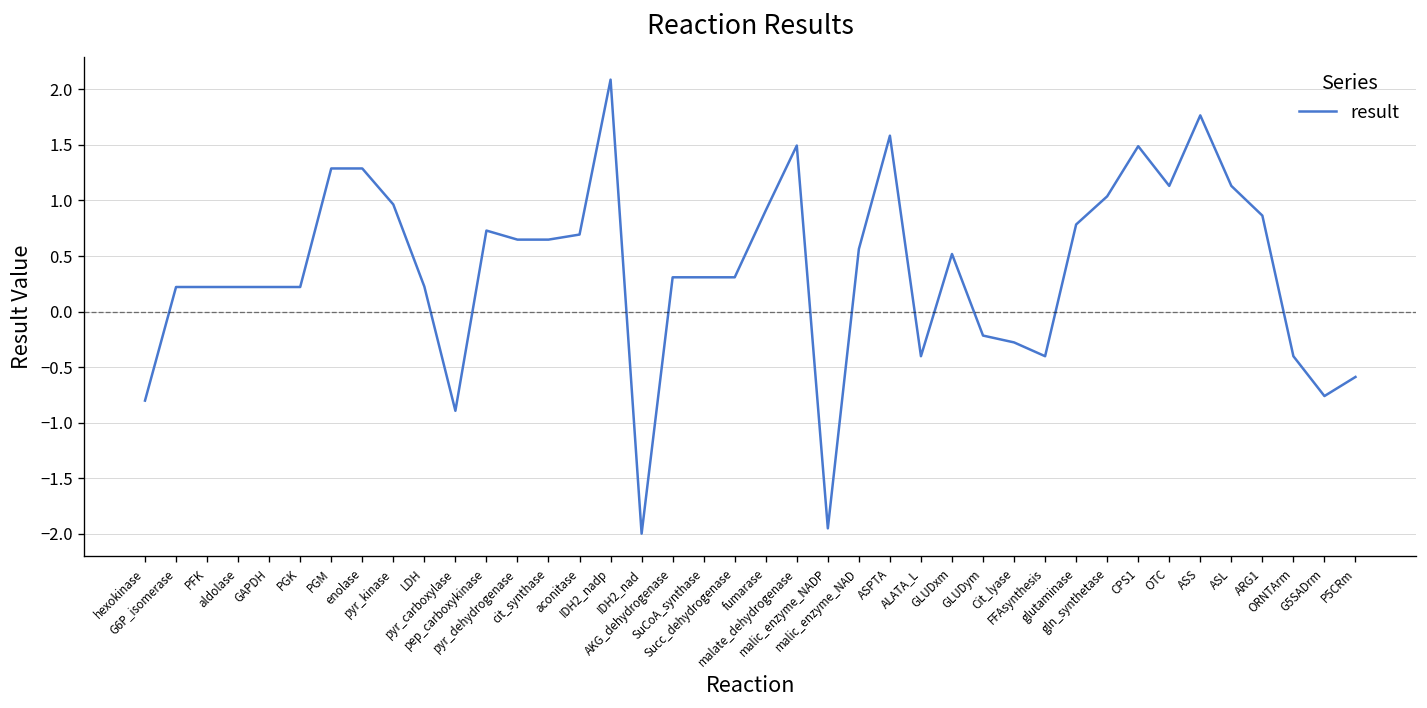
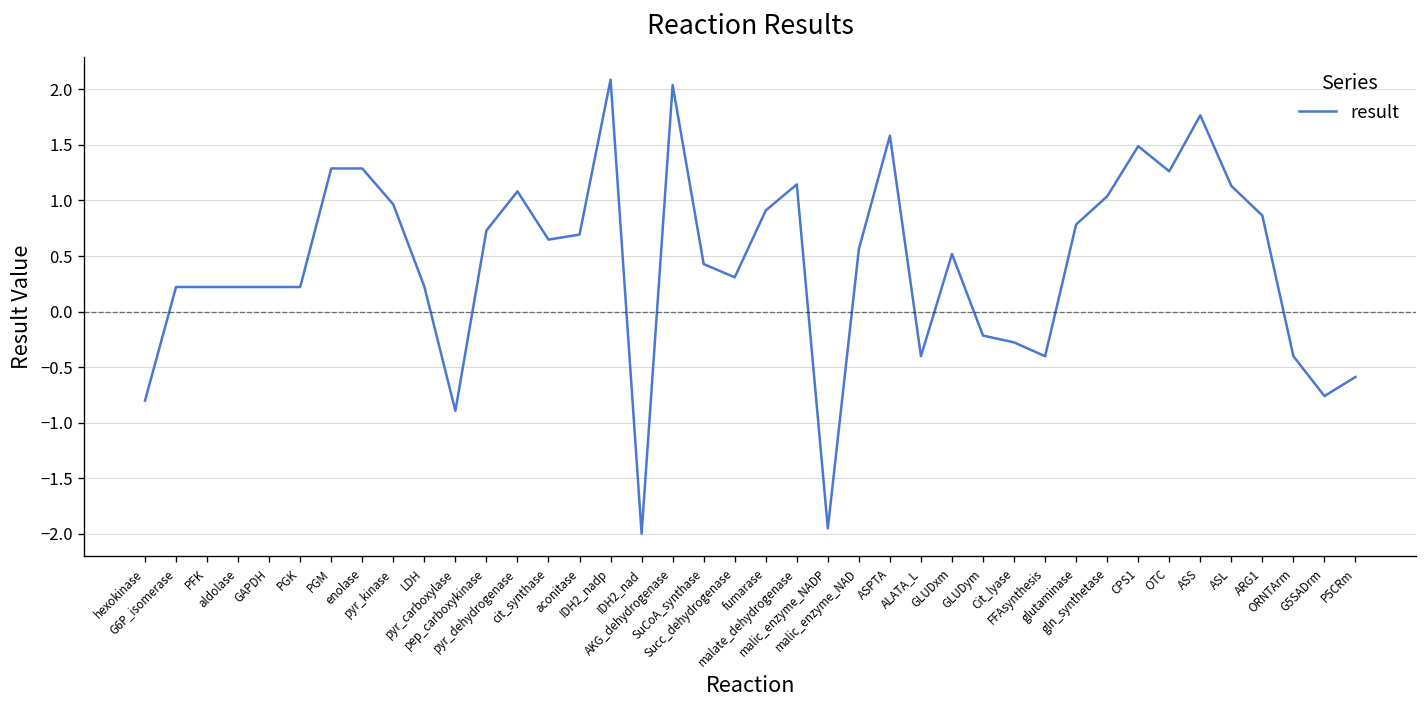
  {
    "hexokinase": -0.8,
    "G6P_isomerase": 0.2,
    "PFK": 0.2,
    "aldolase": 0.2,
    "GAPDH": 0.2,
    "PGK": 0.2,
    "PGM": 1.3,
    "enolase": 1.3,
    "pyr_kinase": 1.0,
    "LDH": 0.2,
    "pyr_carboxylase": -0.9,
    "pep_carboxykinase": 0.7,
-   "pyr_dehydrogenase": 0.6,
+   "pyr_dehydrogenase": 1.1,
    "cit_synthase": 0.6,
    "aconitase": 0.7,
    "IDH2_nadp": 2.1,
    "IDH2_nad": -2.0,
-   "AKG_dehydrogenase": 0.3,
-   "SuCoA_synthase": 0.3,
+   "AKG_dehydrogenase": 2.0,
+   "SuCoA_synthase": 0.4,
    "Succ_dehydrogenase": 0.3,
    "fumarase": 0.9,
-   "malate_dehydrogenase": 1.5,
+   "malate_dehydrogenase": 1.1,
    "malic_enzyme_NADP": -1.9,
    "malic_enzyme_NAD": 0.6,
    "ASPTA": 1.6,
    "ALATA_L": -0.4,
    "GLUDxm": 0.5,
    "GLUDym": -0.2,
    "Cit_lyase": -0.3,
    "FFAsynthesis": -0.4,
    "glutaminase": 0.8,
    "gln_synthetase": 1.0,
    "CPS1": 1.5,
-   "OTC": 1.1,
+   "OTC": 1.3,
    "ASS": 1.8,
    "ASL": 1.1,
    "ARG1": 0.9,
    "ORNTArm": -0.4,
    "G5SADrm": -0.8,
    "P5CRm": -0.6
  }
